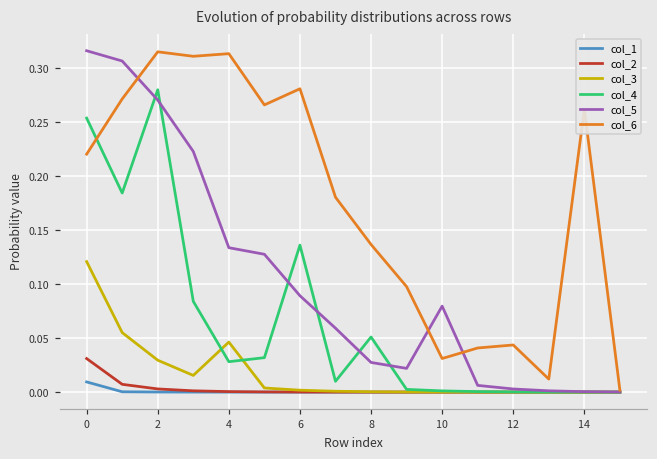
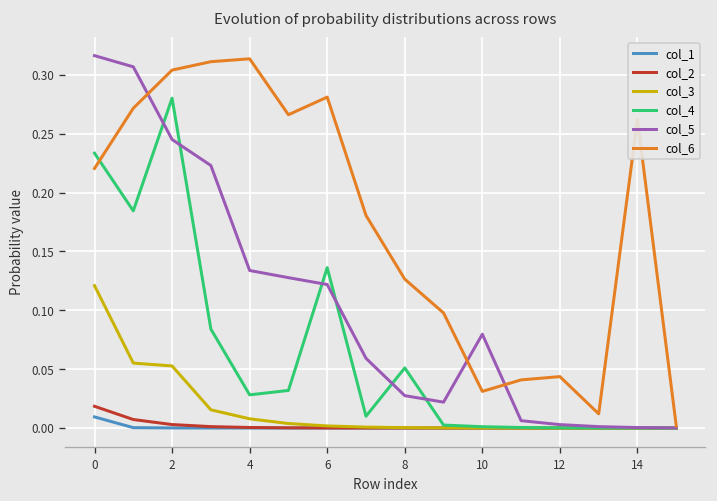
  {
    "col_1": {
      "0": 0.01,
      "2": 0.00
    },
    "col_2": {
-     "0": 0.03,
+     "0": 0.02,
      "2": 0.00
    },
    "col_3": {
      "0": 0.12,
-     "2": 0.03,
-     "4": 0.05
+     "2": 0.05,
+     "4": 0.01
    },
    "col_4": {
-     "0": 0.25,
+     "0": 0.23,
      "2": 0.28,
      "4": 0.03,
      "6": 0.14,
      "8": 0.05
    },
    "col_5": {
      "0": 0.32,
-     "2": 0.27,
+     "2": 0.25,
      "4": 0.13,
-     "6": 0.09,
+     "6": 0.12,
      "8": 0.03,
      "10": 0.08,
      "12": 0.00
    },
    "col_6": {
      "0": 0.22,
-     "2": 0.32,
+     "2": 0.30,
      "4": 0.31,
      "6": 0.28,
-     "8": 0.14,
+     "8": 0.13,
      "10": 0.03,
      "12": 0.04
    }
  }
